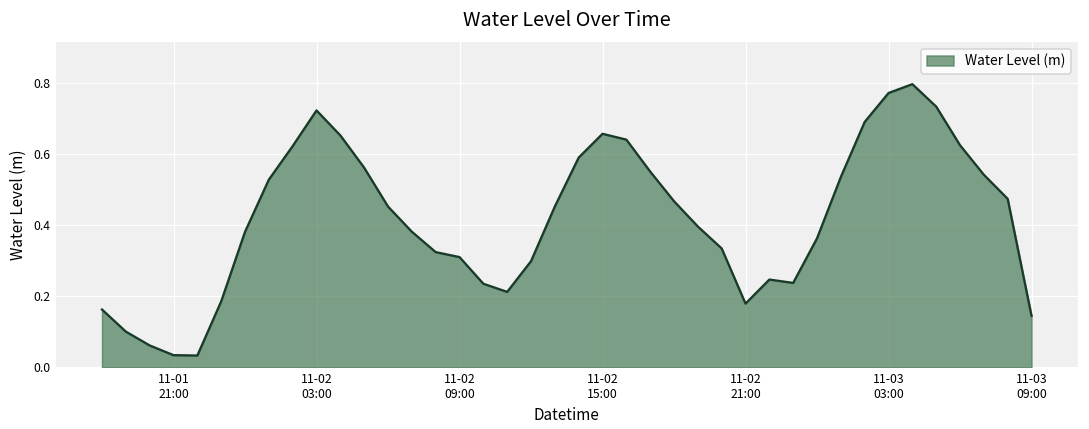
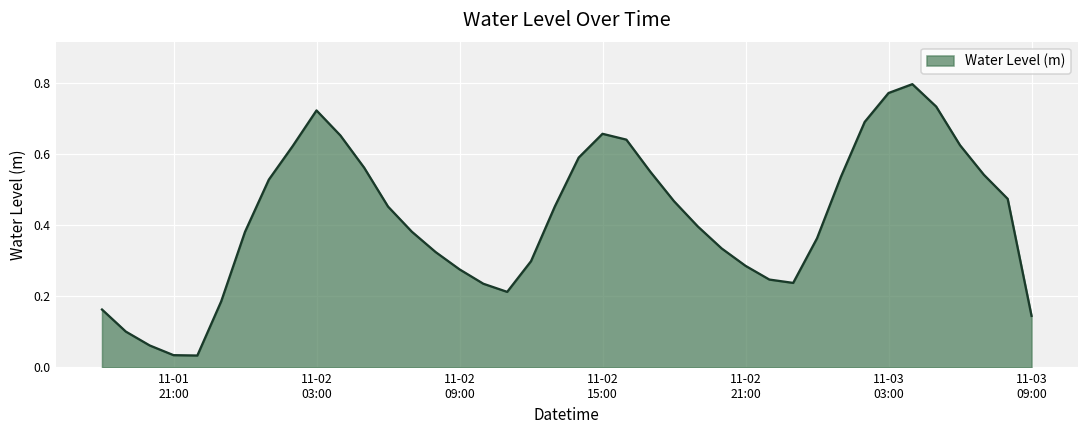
  {
    "11-01 21:00": 0.03,
    "11-02 03:00": 0.72,
-   "11-02 09:00": 0.31,
+   "11-02 09:00": 0.28,
    "11-02 15:00": 0.66,
-   "11-02 21:00": 0.18,
+   "11-02 21:00": 0.29,
    "11-03 03:00": 0.77,
    "11-03 09:00": 0.14
  }
